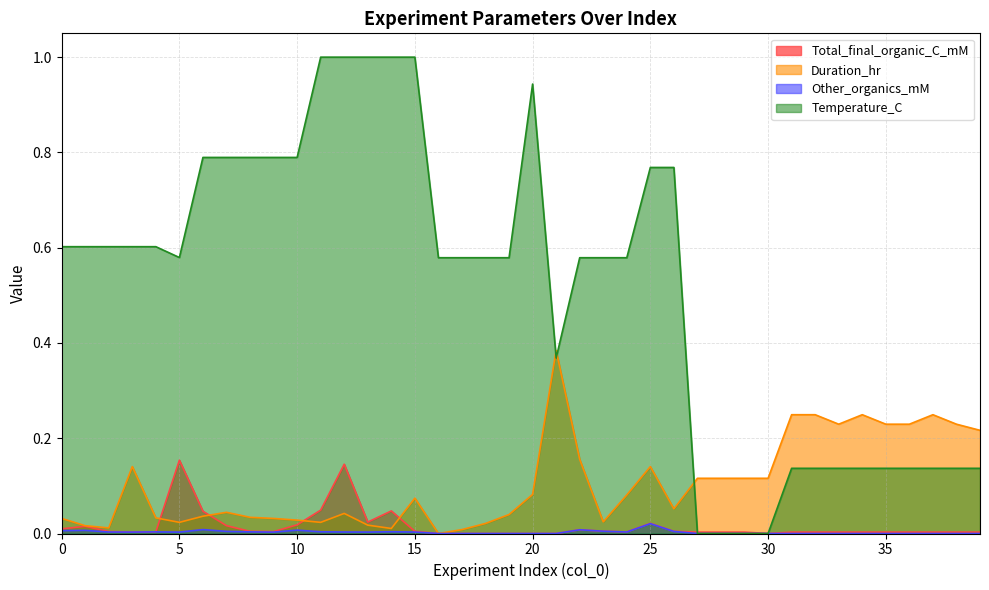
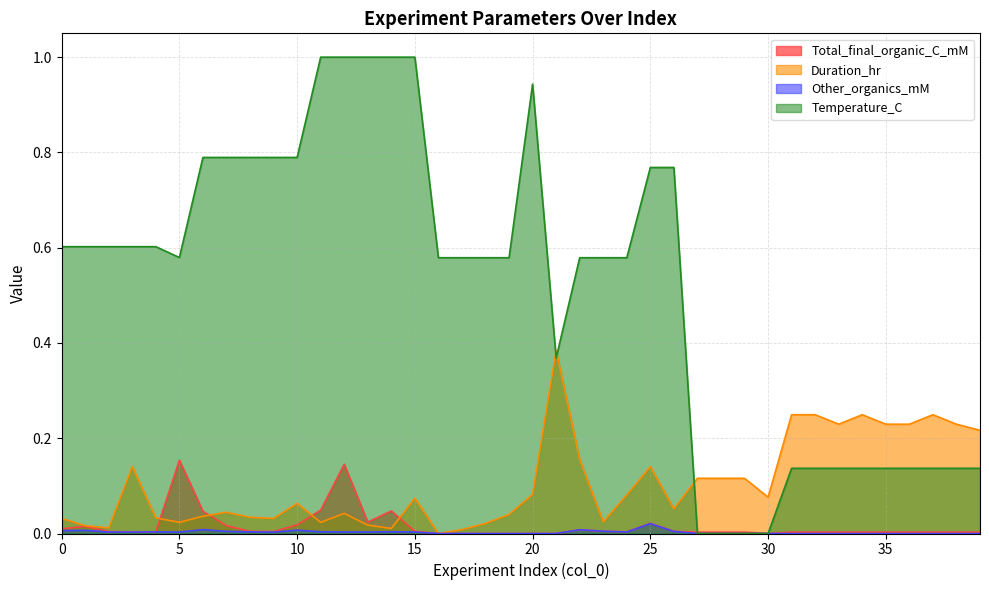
  {
    "Total_final_organic_C_mM": {
      "5": 0.15,
      "10": 0.02
    },
    "Duration_hr": {
      "0": 0.03,
      "5": 0.02,
-     "10": 0.03,
+     "10": 0.06,
      "15": 0.07,
      "20": 0.08,
      "25": 0.14,
-     "30": 0.12,
+     "30": 0.08,
      "35": 0.23
    },
    "Other_organics_mM": {
      "5": 0.00,
      "10": 0.01
    },
    "Temperature_C": {
      "0": 0.60,
      "5": 0.58,
      "10": 0.79,
      "15": 1.00,
      "20": 0.94,
      "25": 0.77,
      "35": 0.14
    }
  }
